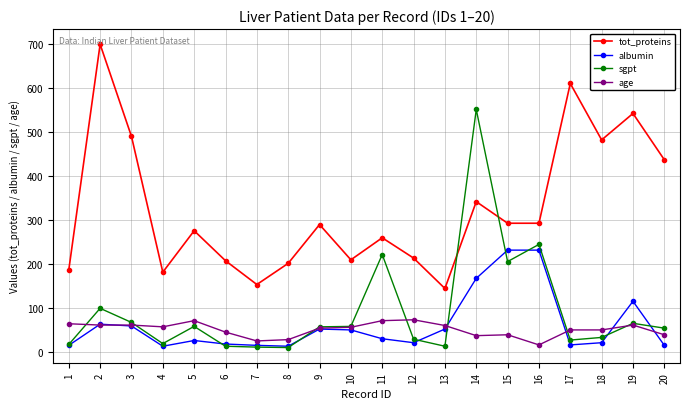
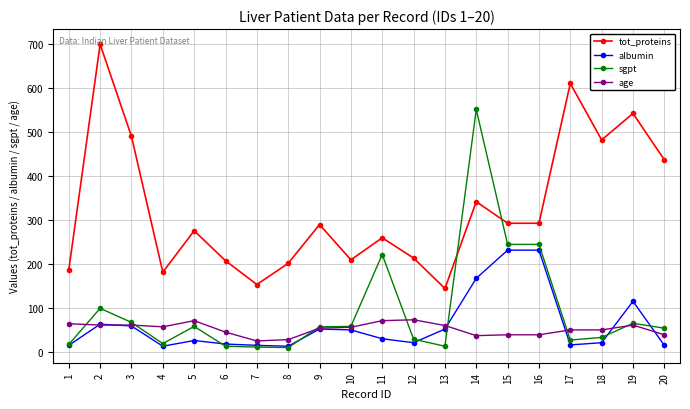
  {
    "tot_proteins": {
      "1": 190,
      "2": 700,
      "3": 490,
      "4": 180,
      "5": 280,
      "6": 210,
      "7": 150,
      "8": 200,
      "9": 290,
      "10": 210,
      "11": 260,
      "12": 210,
      "13": 150,
      "14": 340,
      "15": 290,
      "16": 290,
      "17": 610,
      "18": 480,
      "19": 540,
      "20": 440
    },
    "albumin": {
      "4": 10,
      "5": 30,
      "10": 50,
      "11": 30,
      "12": 20,
      "13": 50,
      "14": 170,
      "15": 230,
      "16": 230,
      "17": 20,
      "18": 20,
      "19": 120,
      "20": 20
    },
    "sgpt": {
      "2": 100,
      "3": 70,
      "4": 20,
      "5": 60,
      "11": 220,
      "12": 30,
      "13": 10,
      "14": 550,
-     "15": 210,
+     "15": 250,
      "16": 250,
      "17": 30,
      "18": 30,
      "20": 60
    },
    "age": {
      "1": 70,
      "4": 60,
      "5": 70,
      "6": 50,
      "7": 30,
      "8": 30,
      "11": 70,
      "12": 70,
      "13": 60,
      "14": 40,
      "15": 40,
-     "16": 20,
+     "16": 40,
      "17": 50,
      "18": 50,
      "20": 40
    }
  }
